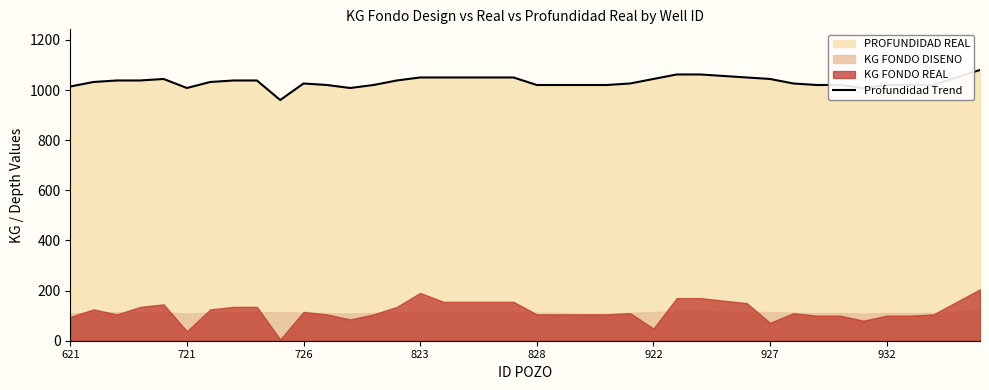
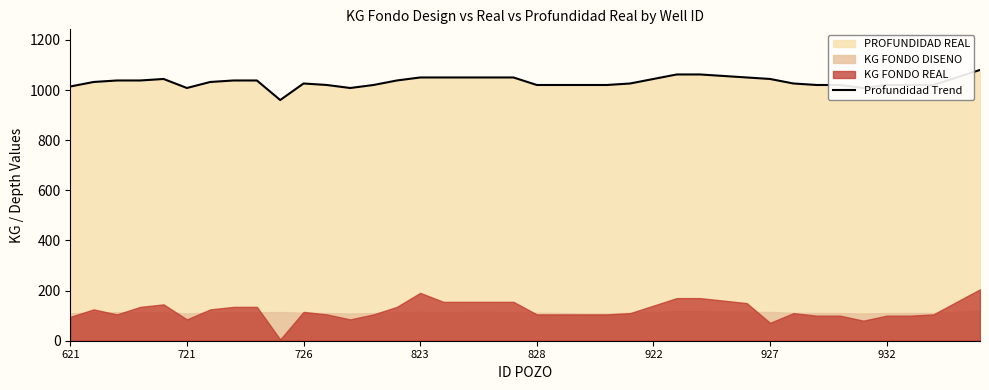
  {
    "KG FONDO REAL": {
      "621": 100,
-     "721": 40,
+     "721": 90,
      "823": 190,
-     "922": 50,
+     "922": 140,
      "927": 70,
      "932": 100
    }
  }
